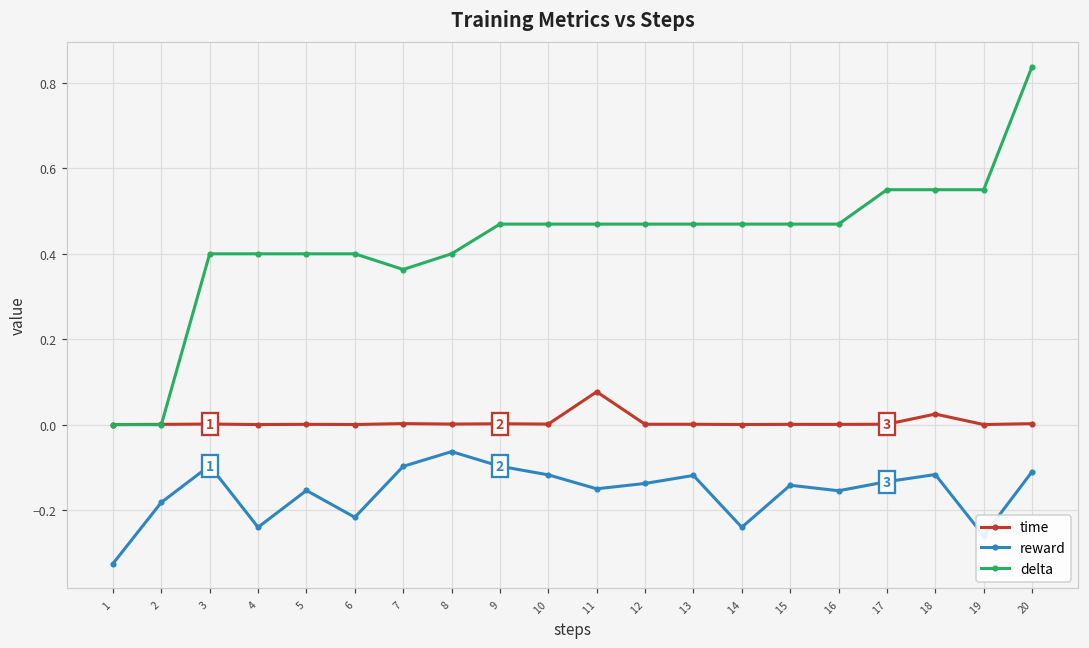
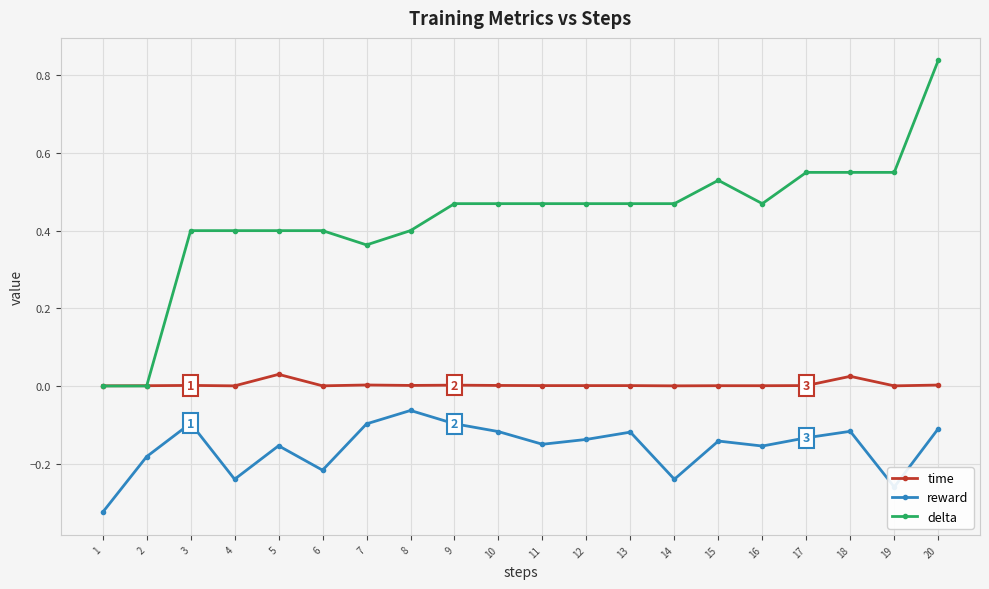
  {
    "time": {
      "4": 0.00,
-     "5": 0.00,
+     "5": 0.03,
      "6": 0.00,
      "7": 0.00,
      "8": 0.00,
      "10": 0.00,
-     "11": 0.08,
+     "11": 0.00,
      "12": 0.00,
      "13": 0.00,
      "14": 0.00,
      "15": 0.00,
      "16": 0.00,
      "18": 0.02,
      "19": 0.00,
      "20": 0.00
    },
    "reward": {
      "1": -0.33,
      "2": -0.18,
      "4": -0.24,
      "5": -0.15,
      "6": -0.22,
      "7": -0.10,
      "8": -0.06,
      "10": -0.12,
      "11": -0.15,
      "12": -0.14,
      "13": -0.12,
      "14": -0.24,
      "15": -0.14,
      "16": -0.15,
      "18": -0.12,
      "20": -0.11
    },
    "delta": {
      "3": 0.40,
      "4": 0.40,
      "5": 0.40,
      "6": 0.40,
      "7": 0.36,
      "8": 0.40,
      "9": 0.47,
      "10": 0.47,
      "11": 0.47,
      "12": 0.47,
      "13": 0.47,
      "14": 0.47,
-     "15": 0.47,
+     "15": 0.53,
      "16": 0.47,
      "17": 0.55,
      "18": 0.55,
      "19": 0.55,
      "20": 0.84
    }
  }
